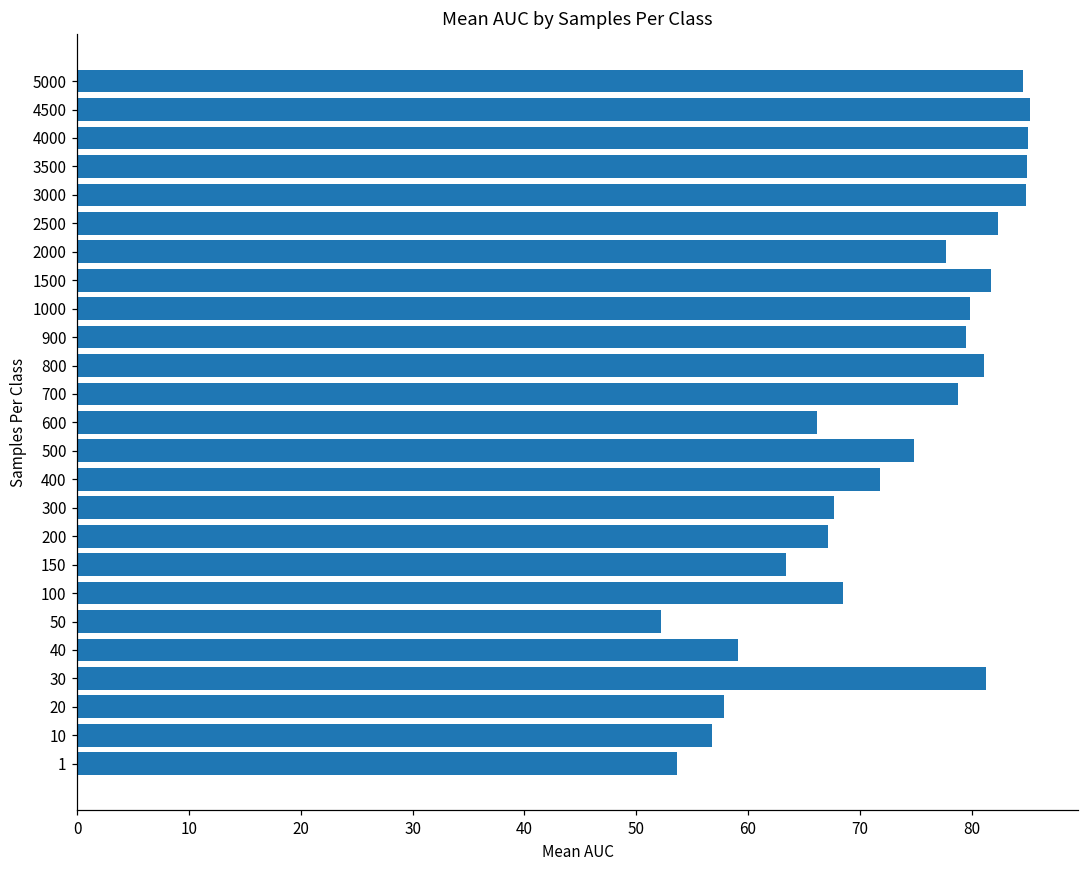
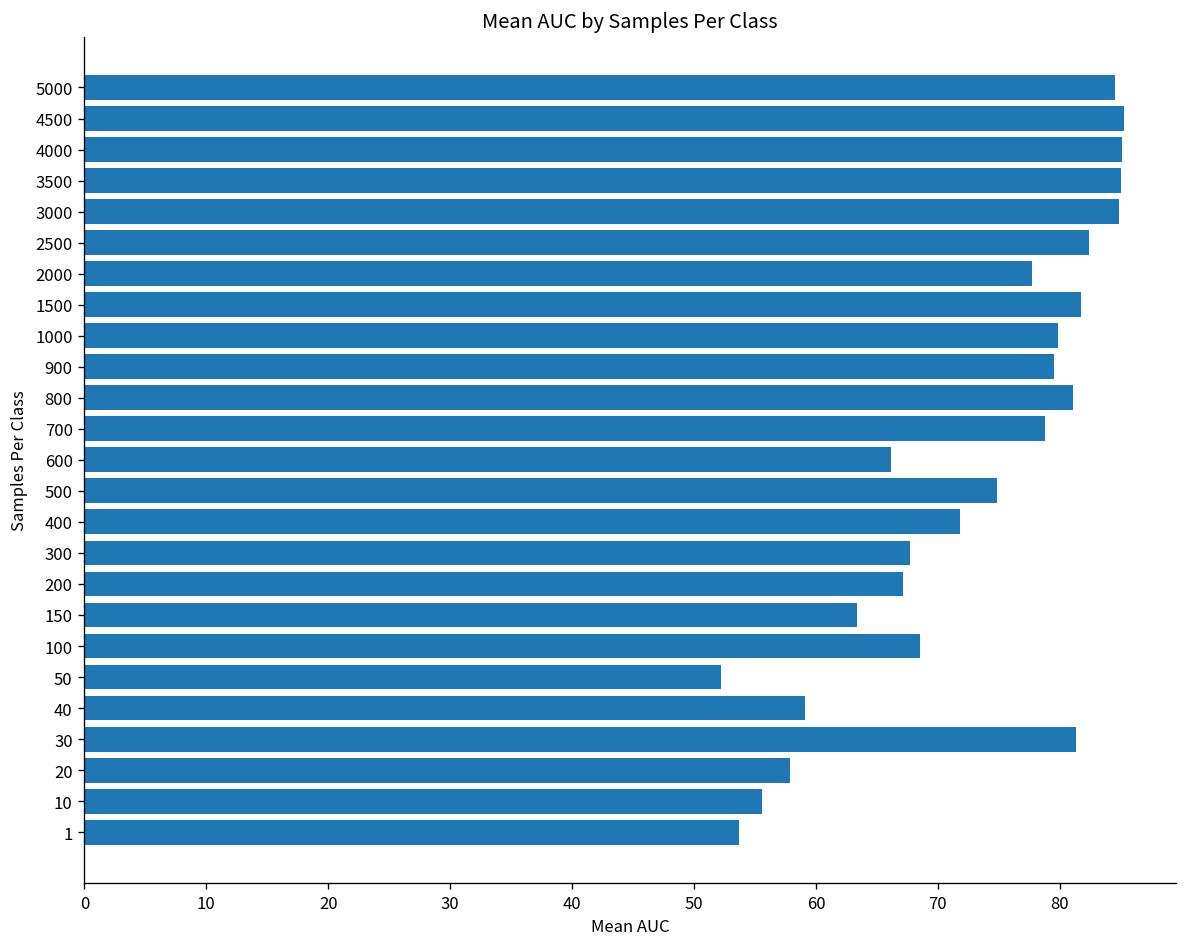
  {
    "5000": 84.6,
    "4500": 85.3,
    "4000": 85.1,
    "3500": 85.0,
    "3000": 84.9,
    "2500": 82.4,
    "2000": 77.7,
    "1500": 81.7,
    "1000": 79.9,
    "900": 79.5,
    "800": 81.1,
    "700": 78.8,
    "600": 66.2,
    "500": 74.8,
    "400": 71.8,
    "300": 67.7,
    "200": 67.1,
    "150": 63.4,
    "100": 68.5,
    "50": 52.2,
    "40": 59.1,
    "30": 81.3,
    "20": 57.9,
-   "10": 56.8,
+   "10": 55.6,
    "1": 53.7
  }
